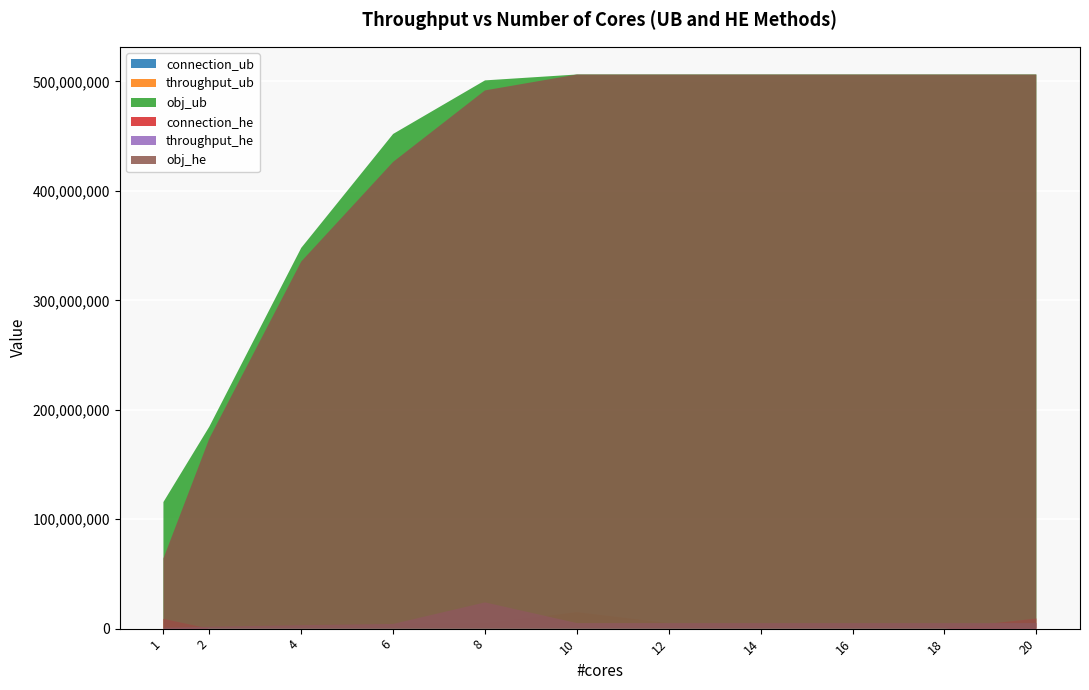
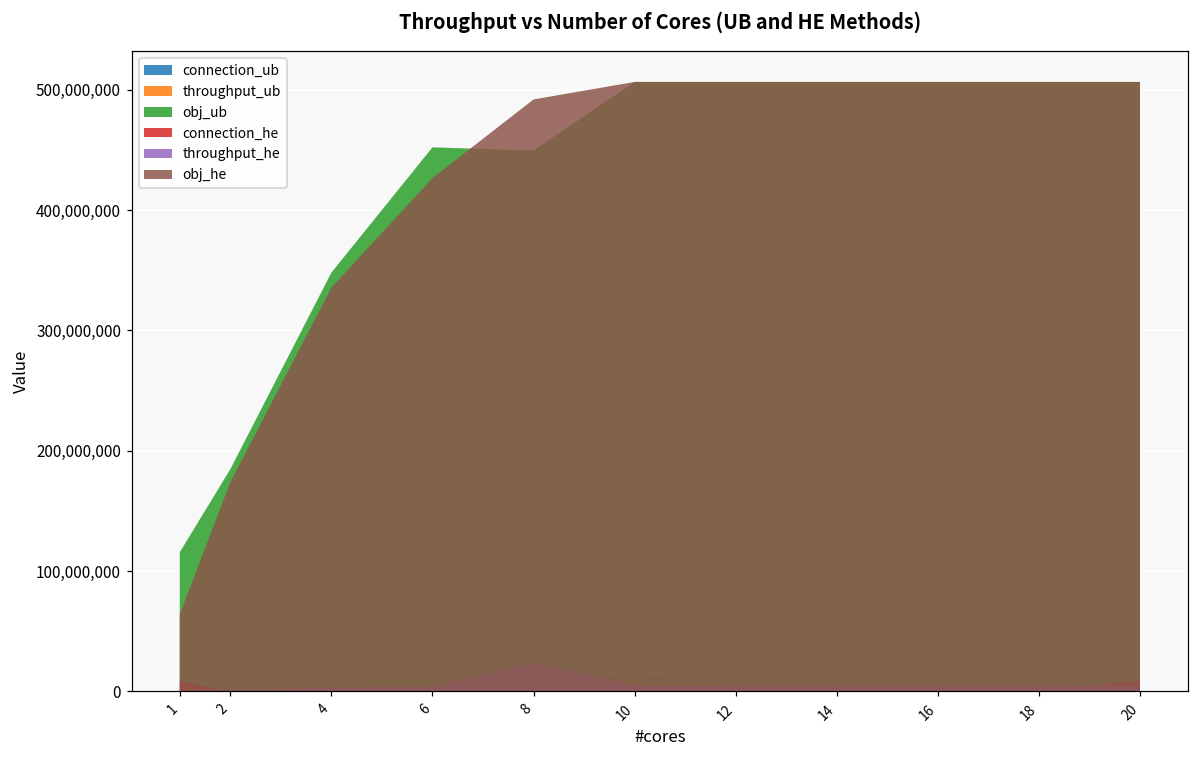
  {
    "throughput_ub": {
      "8": "5,000,000",
      "10": "15,000,000"
    },
    "obj_ub": {
      "1": "116,000,000",
      "2": "185,000,000",
      "4": "348,000,000",
      "6": "452,000,000",
-     "8": "501,000,000"
+     "8": "449,000,000"
    },
    "connection_he": {
      "1": "9,000,000",
      "20": "9,000,000"
    },
    "throughput_he": {
      "8": "24,000,000",
      "10": "5,000,000"
    },
    "obj_he": {
      "1": "64,000,000",
      "2": "174,000,000",
      "4": "335,000,000",
      "6": "426,000,000",
      "8": "492,000,000"
    }
  }
